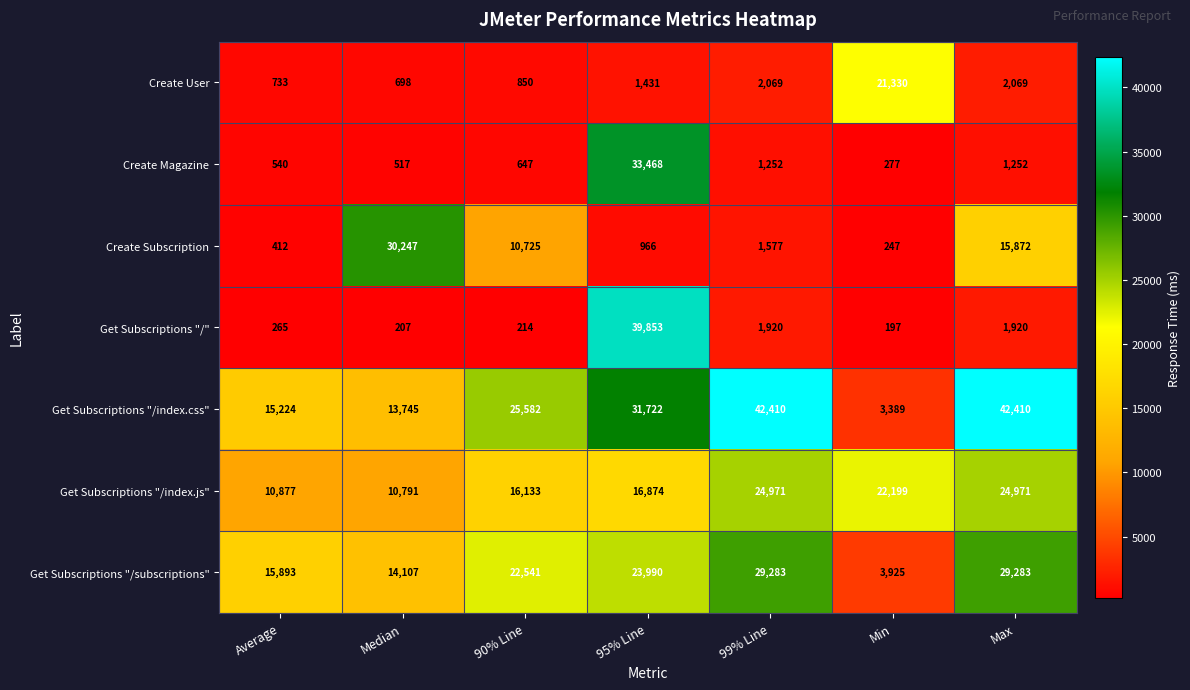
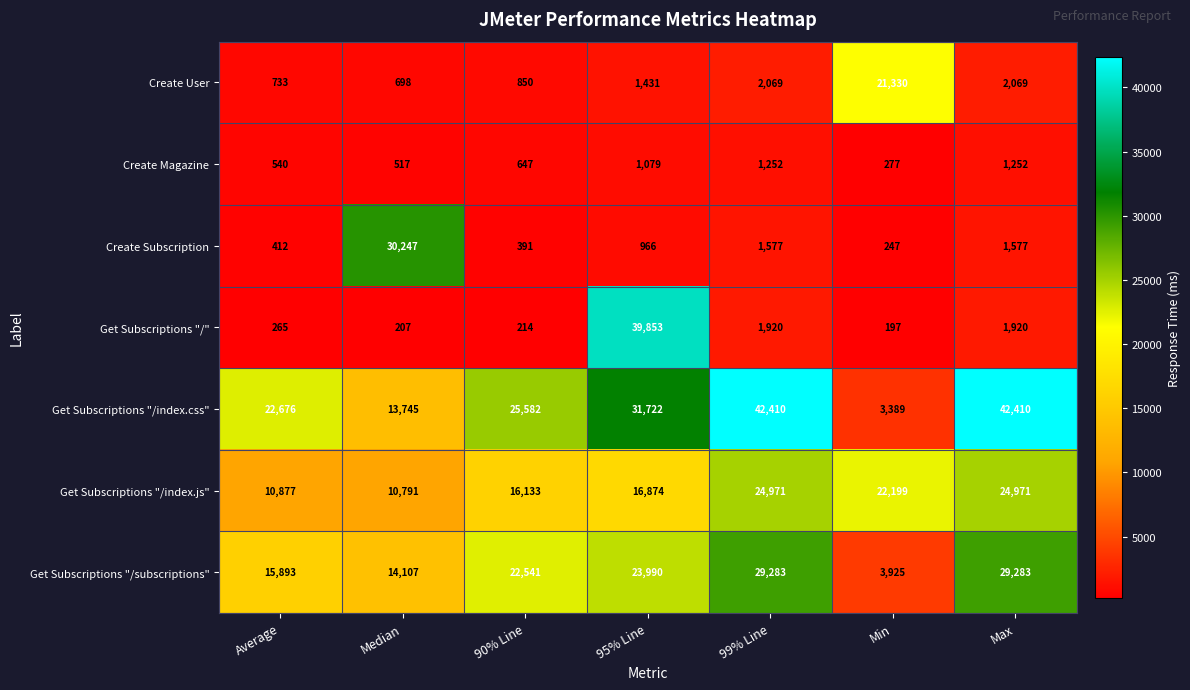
  {
    "Create User": {
      "Average": "733",
      "Median": "698",
      "90% Line": "850",
      "95% Line": "1,431",
      "99% Line": "2,069",
      "Min": "21,330",
      "Max": "2,069"
    },
    "Create Magazine": {
      "Average": "540",
      "Median": "517",
      "90% Line": "647",
-     "95% Line": "33,468",
+     "95% Line": "1,079",
      "99% Line": "1,252",
      "Min": "277",
      "Max": "1,252"
    },
    "Create Subscription": {
      "Average": "412",
      "Median": "30,247",
-     "90% Line": "10,725",
+     "90% Line": "391",
      "95% Line": "966",
      "99% Line": "1,577",
      "Min": "247",
-     "Max": "15,872"
+     "Max": "1,577"
    },
    "Get Subscriptions \"/\"": {
      "Average": "265",
      "Median": "207",
      "90% Line": "214",
      "95% Line": "39,853",
      "99% Line": "1,920",
      "Min": "197",
      "Max": "1,920"
    },
    "Get Subscriptions \"/index.css\"": {
-     "Average": "15,224",
+     "Average": "22,676",
      "Median": "13,745",
      "90% Line": "25,582",
      "95% Line": "31,722",
      "99% Line": "42,410",
      "Min": "3,389",
      "Max": "42,410"
    },
    "Get Subscriptions \"/index.js\"": {
      "Average": "10,877",
      "Median": "10,791",
      "90% Line": "16,133",
      "95% Line": "16,874",
      "99% Line": "24,971",
      "Min": "22,199",
      "Max": "24,971"
    },
    "Get Subscriptions \"/subscriptions\"": {
      "Average": "15,893",
      "Median": "14,107",
      "90% Line": "22,541",
      "95% Line": "23,990",
      "99% Line": "29,283",
      "Min": "3,925",
      "Max": "29,283"
    }
  }
